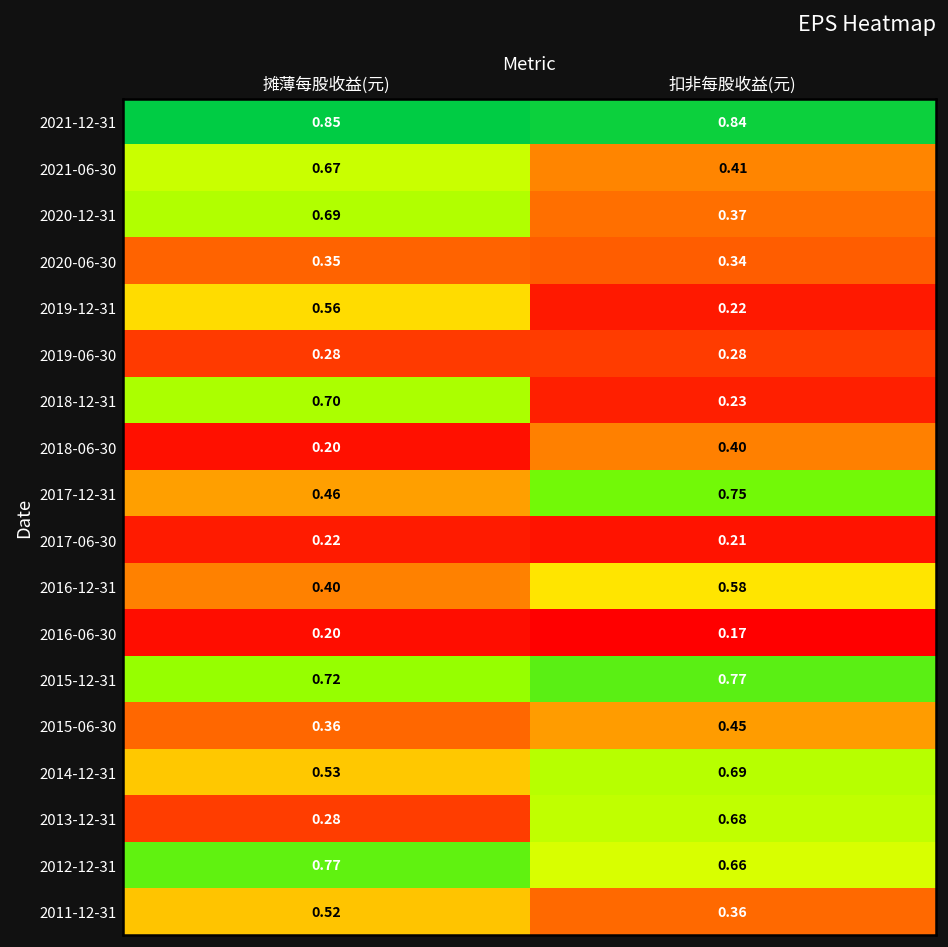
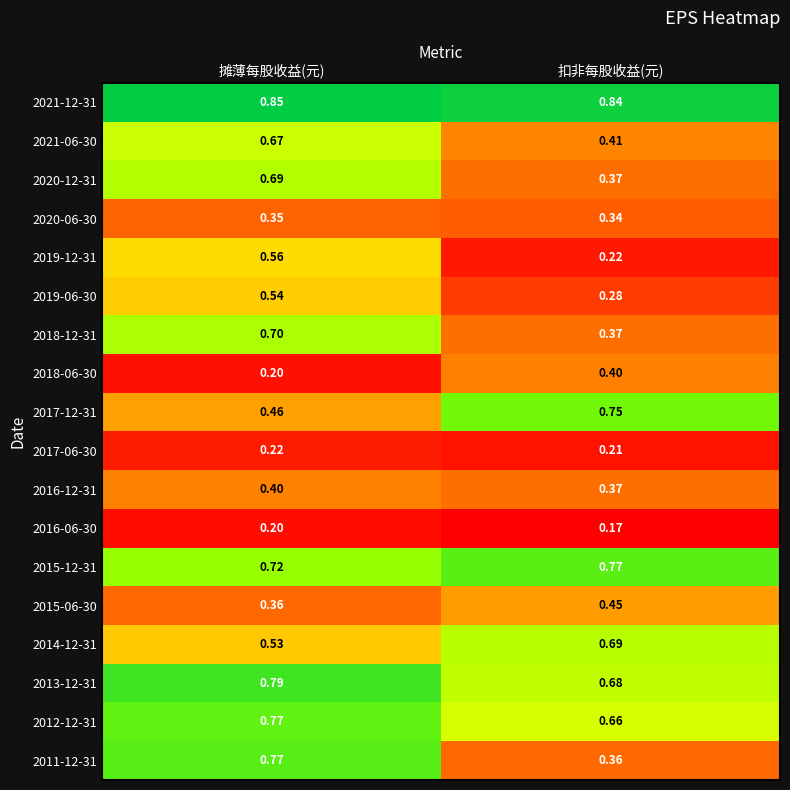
  {
    "2021-12-31": {
      "摊薄每股收益(元)": 0.85,
      "扣非每股收益(元)": 0.84
    },
    "2021-06-30": {
      "摊薄每股收益(元)": 0.67,
      "扣非每股收益(元)": 0.41
    },
    "2020-12-31": {
      "摊薄每股收益(元)": 0.69,
      "扣非每股收益(元)": 0.37
    },
    "2020-06-30": {
      "摊薄每股收益(元)": 0.35,
      "扣非每股收益(元)": 0.34
    },
    "2019-12-31": {
      "摊薄每股收益(元)": 0.56,
      "扣非每股收益(元)": 0.22
    },
    "2019-06-30": {
-     "摊薄每股收益(元)": 0.28,
+     "摊薄每股收益(元)": 0.54,
      "扣非每股收益(元)": 0.28
    },
    "2018-12-31": {
      "摊薄每股收益(元)": 0.70,
-     "扣非每股收益(元)": 0.23
+     "扣非每股收益(元)": 0.37
    },
    "2018-06-30": {
      "摊薄每股收益(元)": 0.20,
      "扣非每股收益(元)": 0.40
    },
    "2017-12-31": {
      "摊薄每股收益(元)": 0.46,
      "扣非每股收益(元)": 0.75
    },
    "2017-06-30": {
      "摊薄每股收益(元)": 0.22,
      "扣非每股收益(元)": 0.21
    },
    "2016-12-31": {
      "摊薄每股收益(元)": 0.40,
-     "扣非每股收益(元)": 0.58
+     "扣非每股收益(元)": 0.37
    },
    "2016-06-30": {
      "摊薄每股收益(元)": 0.20,
      "扣非每股收益(元)": 0.17
    },
    "2015-12-31": {
      "摊薄每股收益(元)": 0.72,
      "扣非每股收益(元)": 0.77
    },
    "2015-06-30": {
      "摊薄每股收益(元)": 0.36,
      "扣非每股收益(元)": 0.45
    },
    "2014-12-31": {
      "摊薄每股收益(元)": 0.53,
      "扣非每股收益(元)": 0.69
    },
    "2013-12-31": {
-     "摊薄每股收益(元)": 0.28,
+     "摊薄每股收益(元)": 0.79,
      "扣非每股收益(元)": 0.68
    },
    "2012-12-31": {
      "摊薄每股收益(元)": 0.77,
      "扣非每股收益(元)": 0.66
    },
    "2011-12-31": {
-     "摊薄每股收益(元)": 0.52,
+     "摊薄每股收益(元)": 0.77,
      "扣非每股收益(元)": 0.36
    }
  }
